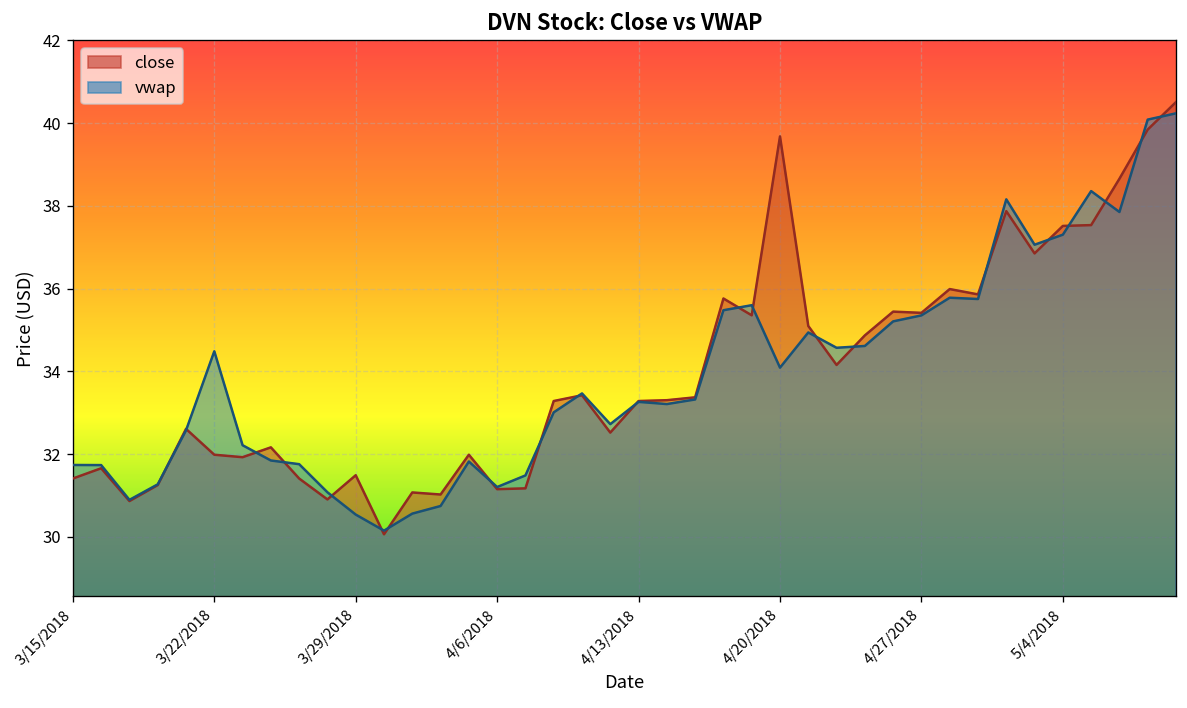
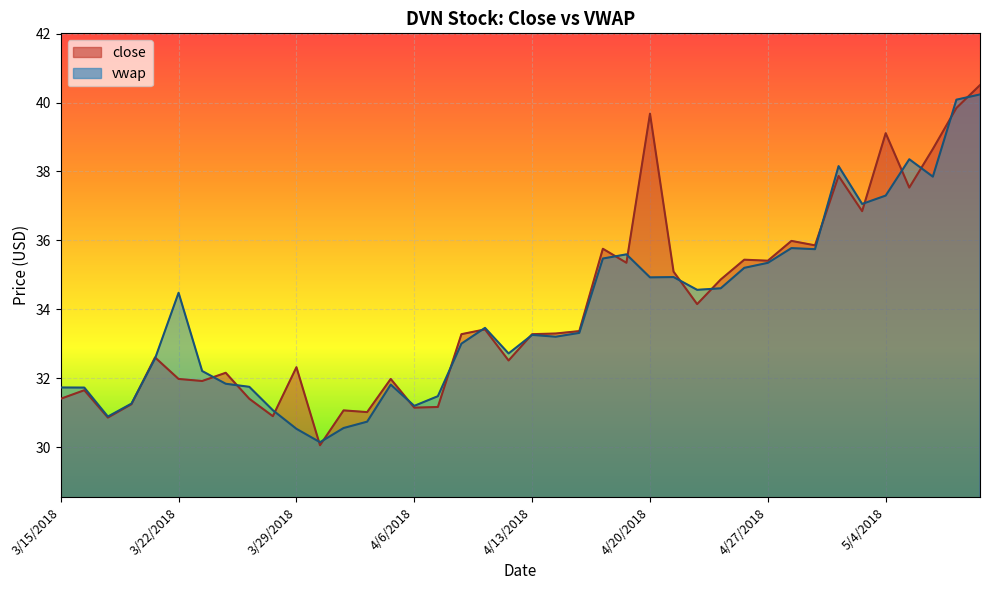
  {
    "close": {
      "3/15/2018": 31.4,
      "3/22/2018": 32.0,
-     "3/29/2018": 31.5,
+     "3/29/2018": 32.3,
      "4/20/2018": 39.7,
-     "5/4/2018": 37.5
+     "5/4/2018": 39.1
    },
    "vwap": {
      "3/15/2018": 31.7,
      "3/22/2018": 34.5,
      "3/29/2018": 30.5,
-     "4/20/2018": 34.1,
+     "4/20/2018": 34.9,
      "5/4/2018": 37.3
    }
  }
